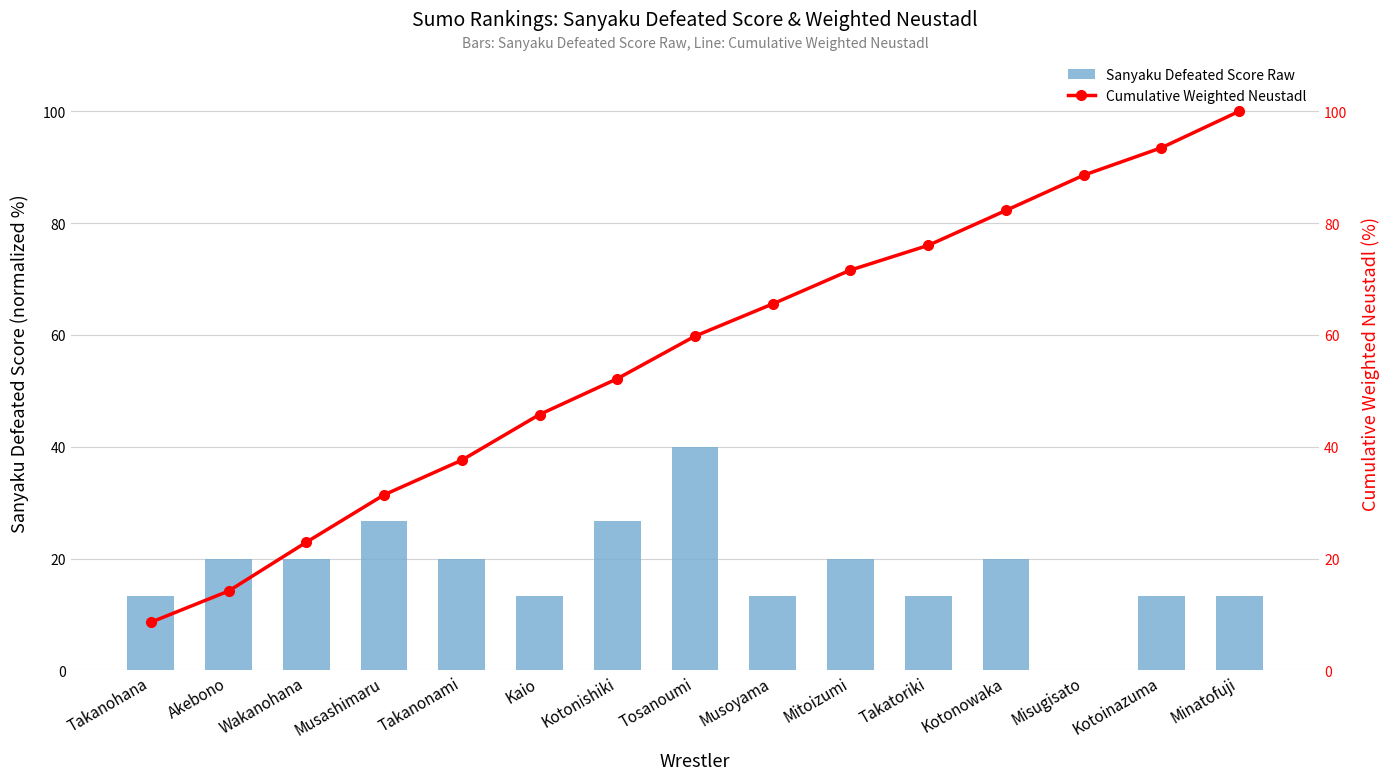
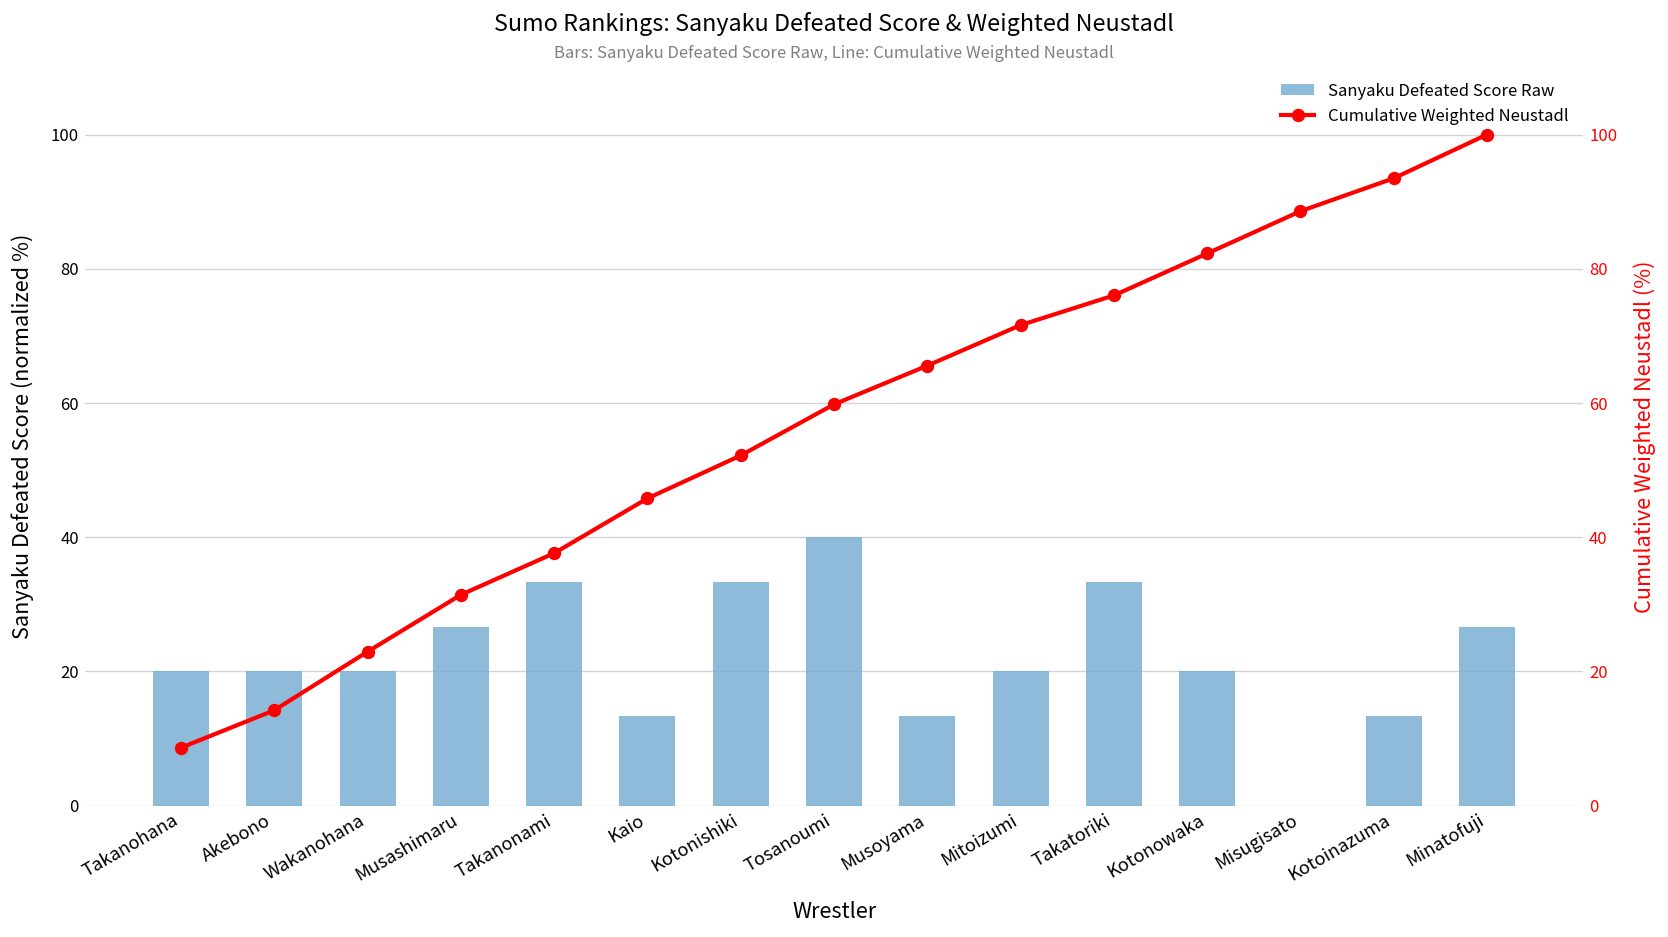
  {
    "Sanyaku Defeated Score Raw": {
-     "Takanohana": 13,
+     "Takanohana": 20,
      "Akebono": 20,
      "Wakanohana": 20,
      "Musashimaru": 27,
-     "Takanonami": 20,
+     "Takanonami": 33,
      "Kaio": 13,
-     "Kotonishiki": 27,
+     "Kotonishiki": 33,
      "Tosanoumi": 40,
      "Musoyama": 13,
      "Mitoizumi": 20,
-     "Takatoriki": 13,
+     "Takatoriki": 33,
      "Kotonowaka": 20,
      "Misugisato": 0,
      "Kotoinazuma": 13,
-     "Minatofuji": 13
+     "Minatofuji": 27
    },
    "Cumulative Weighted Neustadl": {
      "Takanohana": 9,
      "Akebono": 14,
      "Wakanohana": 23,
      "Musashimaru": 31,
      "Takanonami": 38,
      "Kaio": 46,
      "Kotonishiki": 52,
      "Tosanoumi": 60,
      "Musoyama": 66,
      "Mitoizumi": 72,
      "Takatoriki": 76,
      "Kotonowaka": 82,
      "Misugisato": 89,
      "Kotoinazuma": 93,
      "Minatofuji": 100
    }
  }
